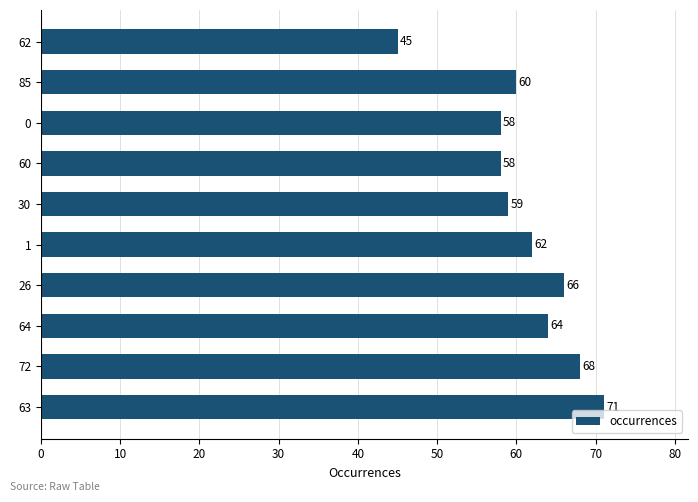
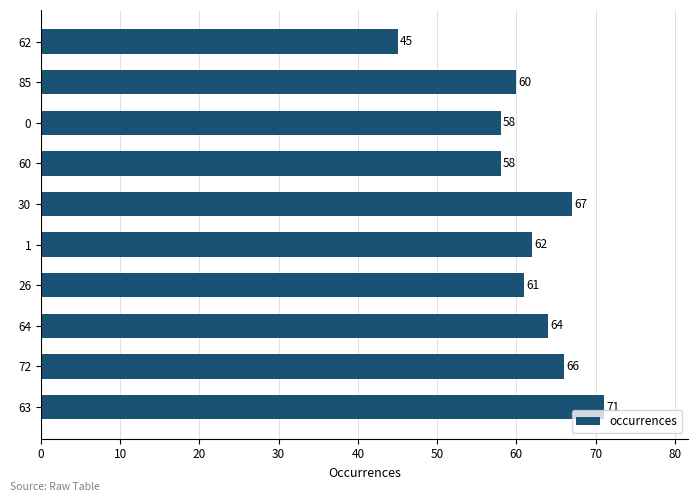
  {
    "62": 45,
    "85": 60,
    "0": 58,
    "60": 58,
-   "30": 59,
+   "30": 67,
    "1": 62,
-   "26": 66,
+   "26": 61,
    "64": 64,
-   "72": 68
+   "72": 66
  }
